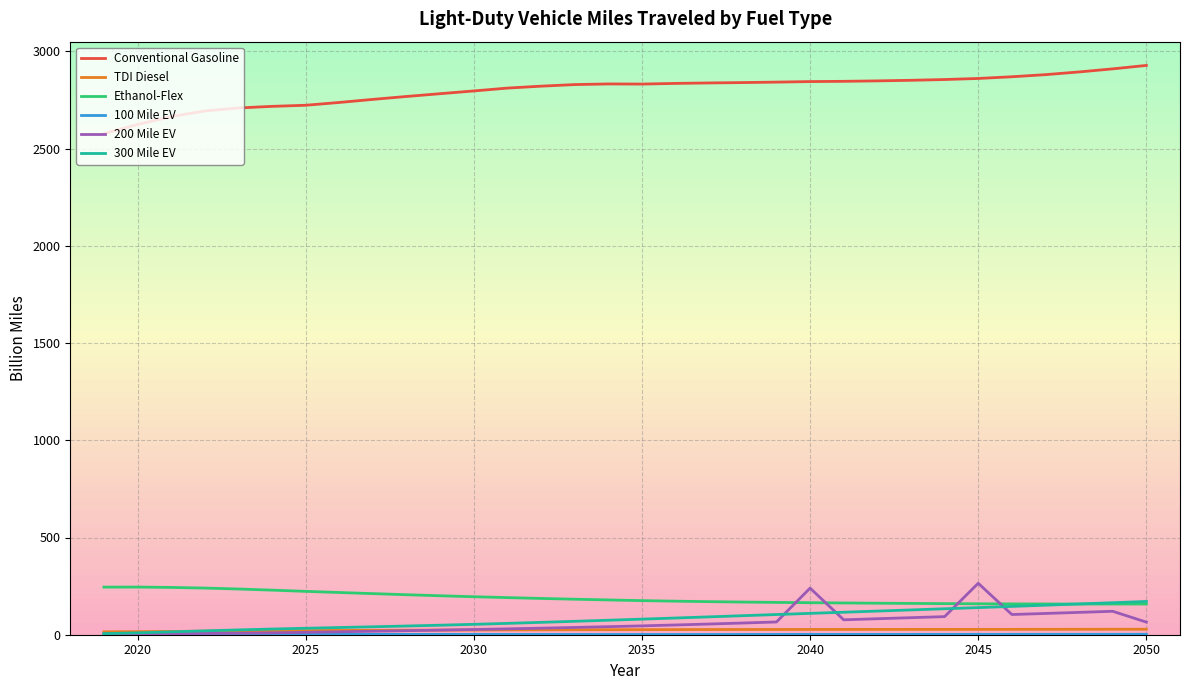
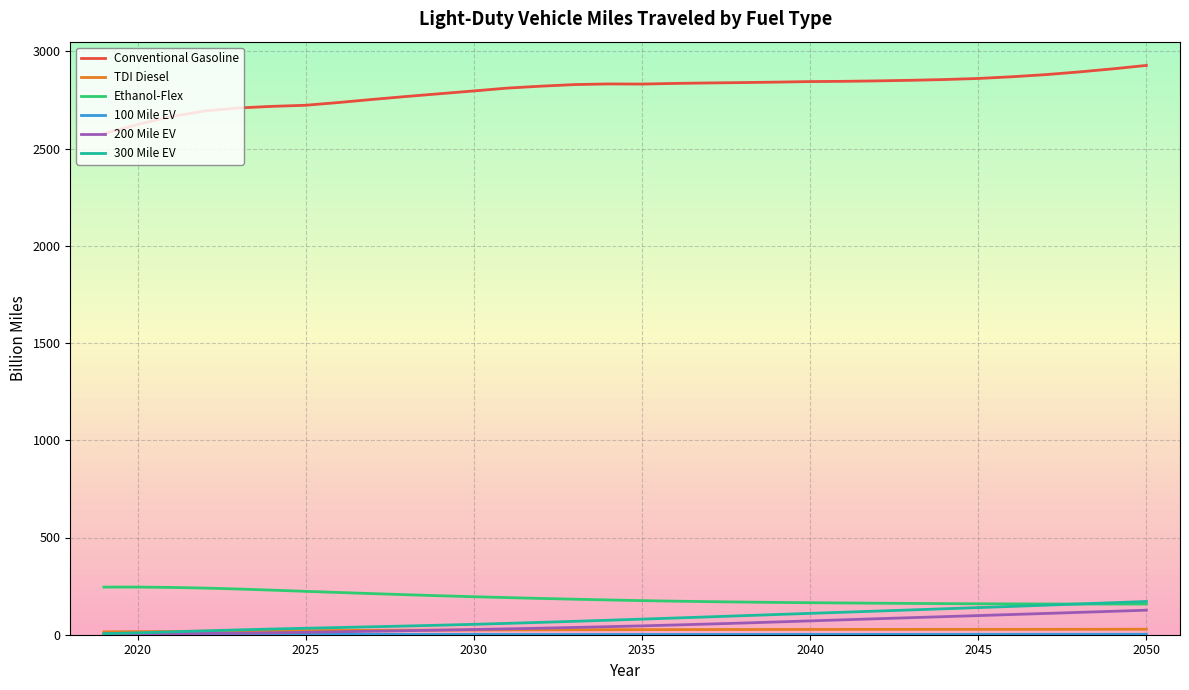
  {
    "100 Mile EV": {
      "2030": 0,
      "2035": 0,
      "2040": 0,
      "2045": 0,
      "2050": 0
    },
    "200 Mile EV": {
      "2035": 50,
-     "2040": 240,
-     "2045": 260,
-     "2050": 60
+     "2040": 70,
+     "2045": 100,
+     "2050": 130
    }
  }
